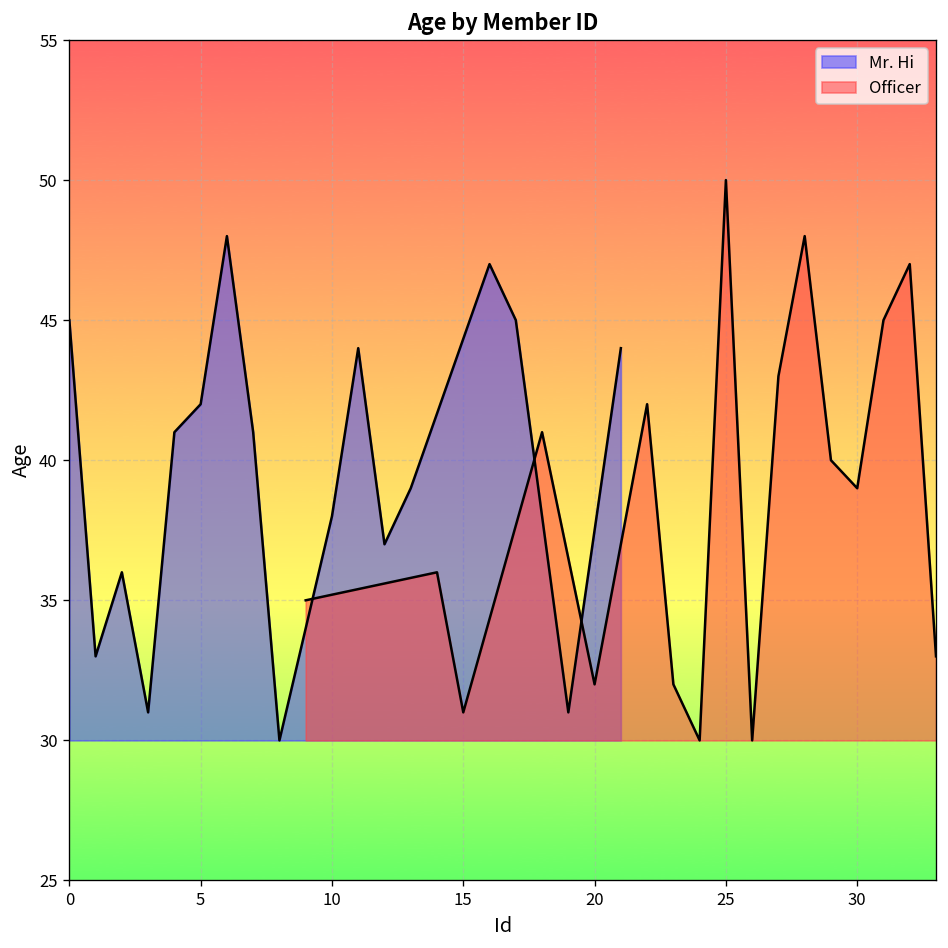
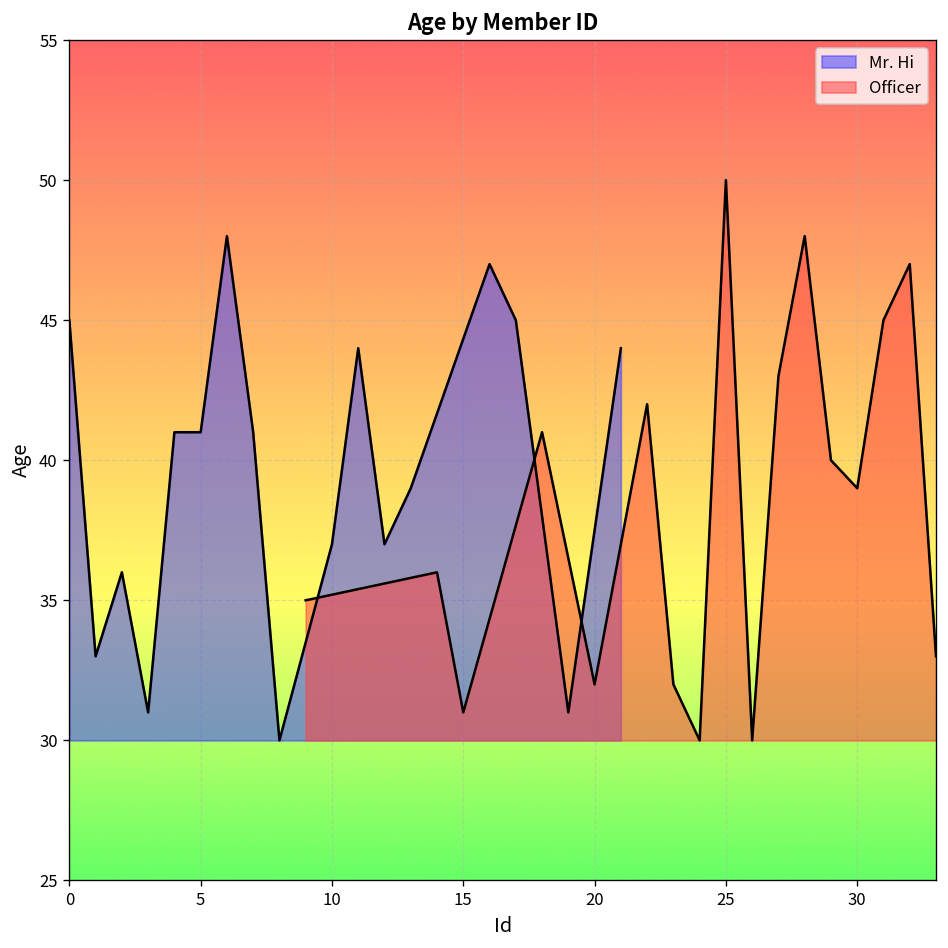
  {
    "Mr. Hi": {
      "0": 45,
-     "5": 42,
-     "10": 38
+     "5": 41,
+     "10": 37
    },
    "Officer": {
      "15": 31,
      "20": 32,
      "25": 50,
      "30": 39
    }
  }
